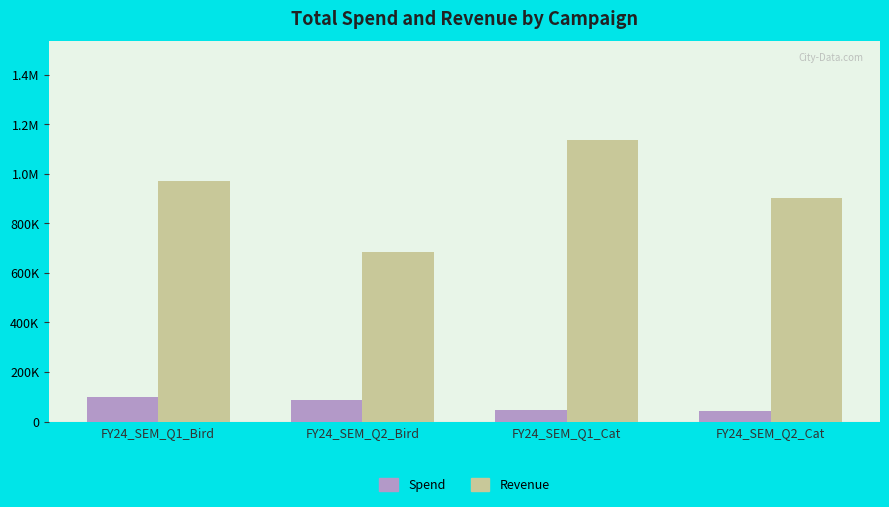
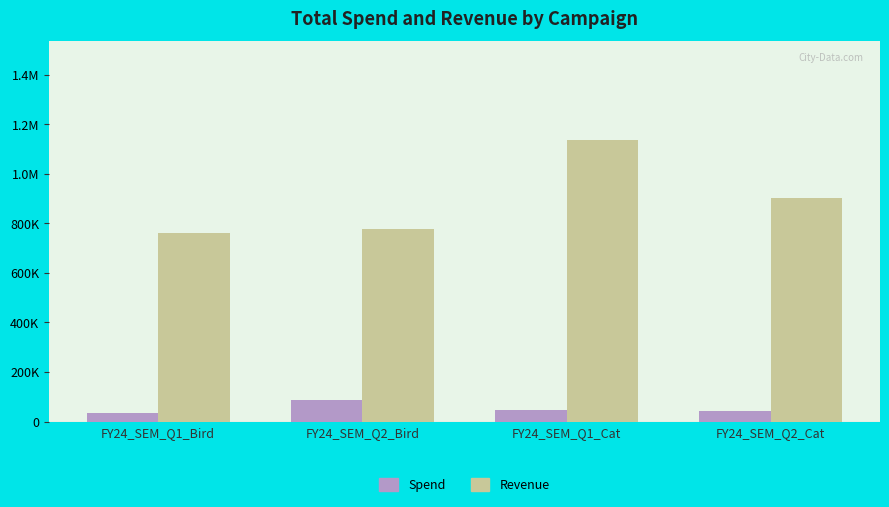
  {
    "Spend": {
-     "FY24_SEM_Q1_Bird": 100000,
+     "FY24_SEM_Q1_Bird": 30000,
      "FY24_SEM_Q2_Bird": 90000,
      "FY24_SEM_Q1_Cat": 50000,
      "FY24_SEM_Q2_Cat": 40000
    },
    "Revenue": {
-     "FY24_SEM_Q1_Bird": 970000,
-     "FY24_SEM_Q2_Bird": 690000,
+     "FY24_SEM_Q1_Bird": 760000,
+     "FY24_SEM_Q2_Bird": 780000,
      "FY24_SEM_Q1_Cat": 1140000,
      "FY24_SEM_Q2_Cat": 900000
    }
  }
